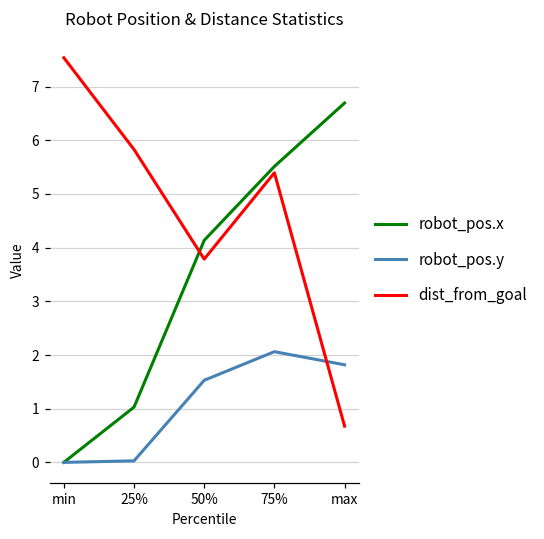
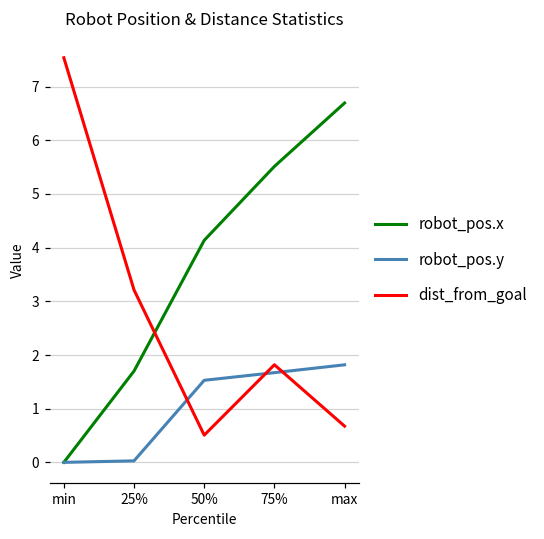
  {
    "robot_pos.x": {
-     "25%": 1.0,
+     "25%": 1.7,
      "50%": 4.1,
      "75%": 5.5,
      "max": 6.7
    },
    "robot_pos.y": {
      "25%": 0.0,
      "50%": 1.5,
-     "75%": 2.1,
+     "75%": 1.7,
      "max": 1.8
    },
    "dist_from_goal": {
      "min": 7.5,
-     "25%": 5.8,
-     "50%": 3.8,
-     "75%": 5.4,
+     "25%": 3.2,
+     "50%": 0.5,
+     "75%": 1.8,
      "max": 0.7
    }
  }
